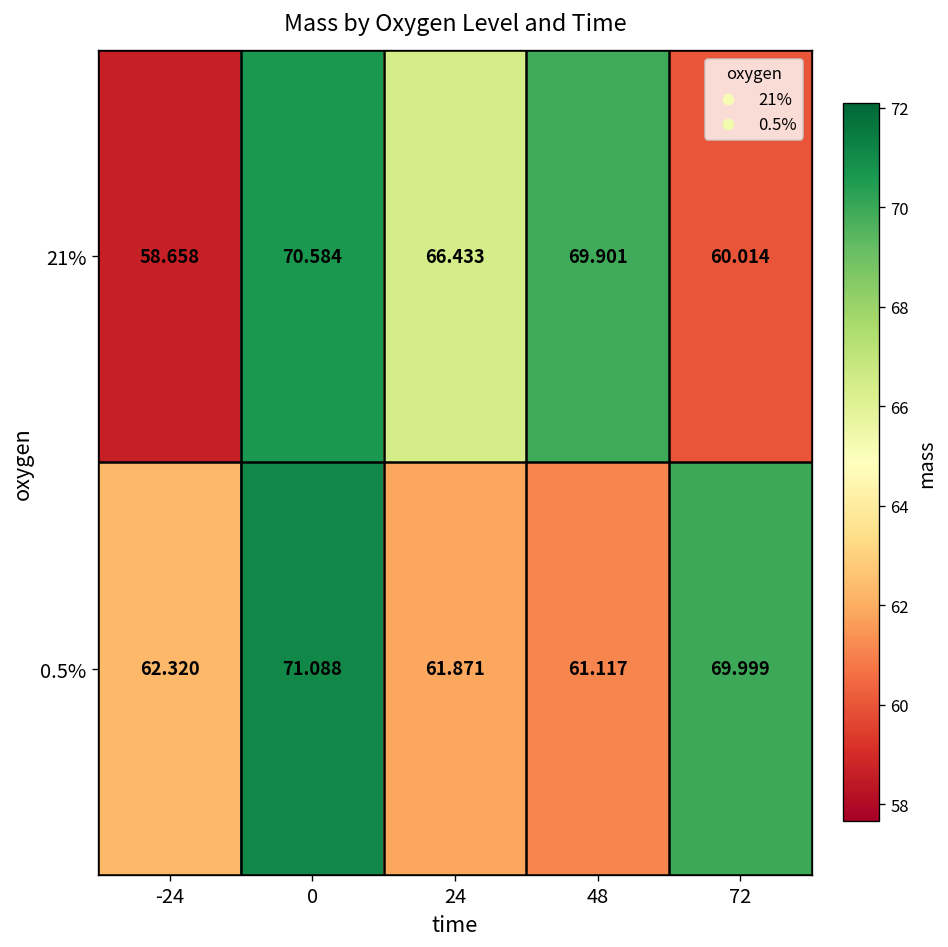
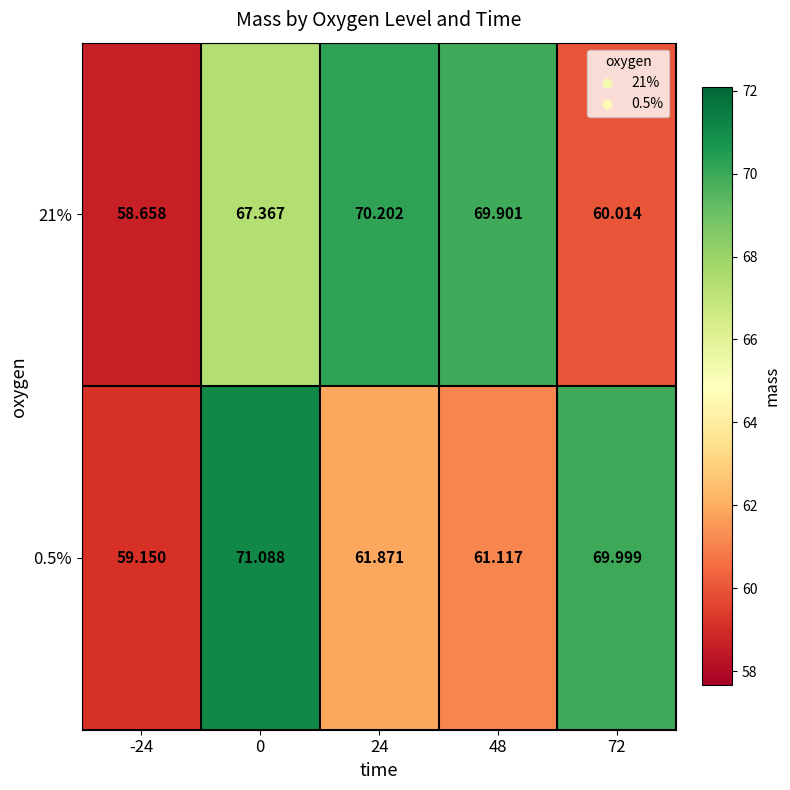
  {
    "21%": {
      "-24": 58.658,
-     "0": 70.584,
-     "24": 66.433,
+     "0": 67.367,
+     "24": 70.202,
      "48": 69.901,
      "72": 60.014
    },
    "0.5%": {
-     "-24": 62.320,
+     "-24": 59.150,
      "0": 71.088,
      "24": 61.871,
      "48": 61.117,
      "72": 69.999
    }
  }
